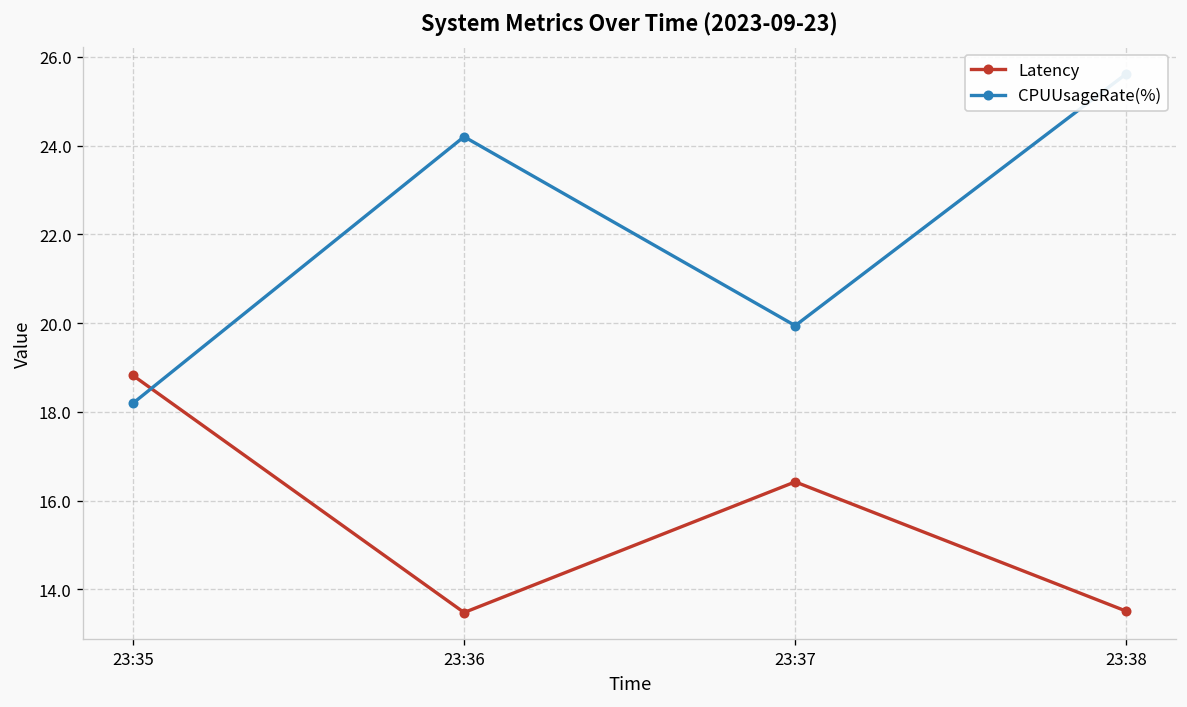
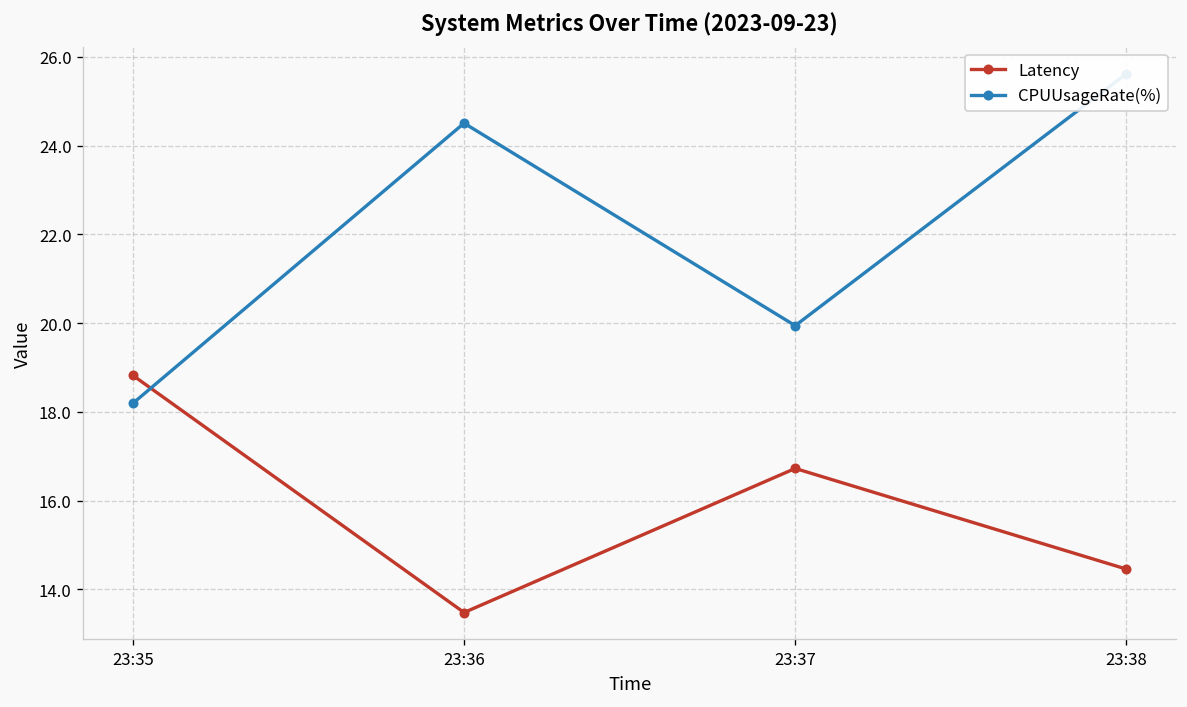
  {
    "Latency": {
      "23:35": 18.8,
      "23:36": 13.5,
-     "23:37": 16.4,
-     "23:38": 13.5
+     "23:37": 16.7,
+     "23:38": 14.5
    },
    "CPUUsageRate(%)": {
      "23:35": 18.2,
-     "23:36": 24.2,
+     "23:36": 24.5,
      "23:37": 19.9
    }
  }
